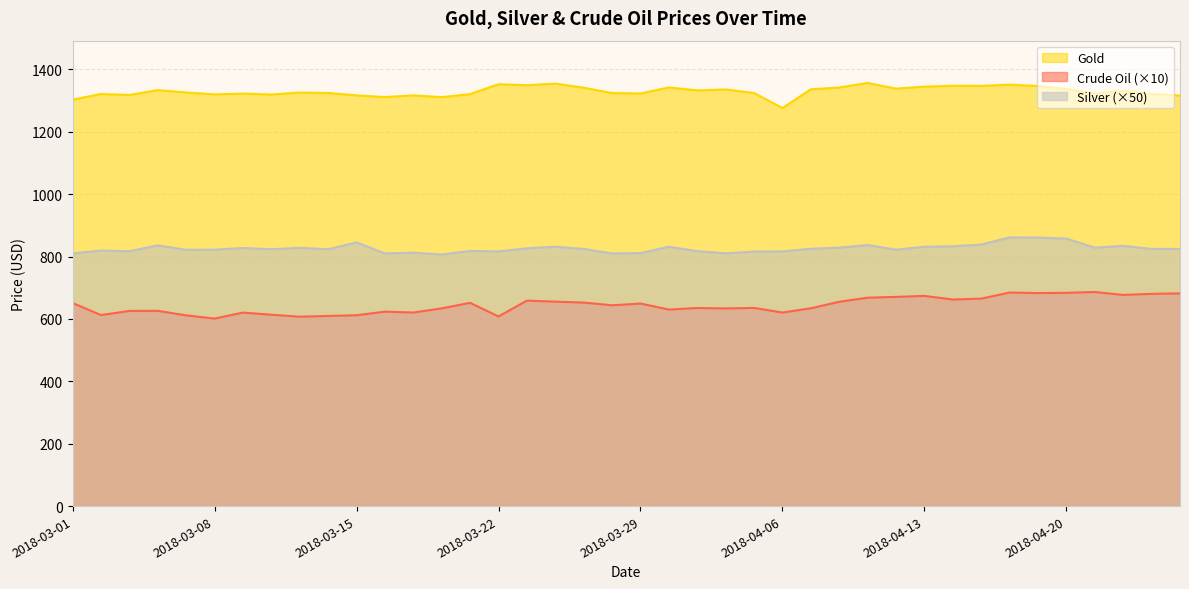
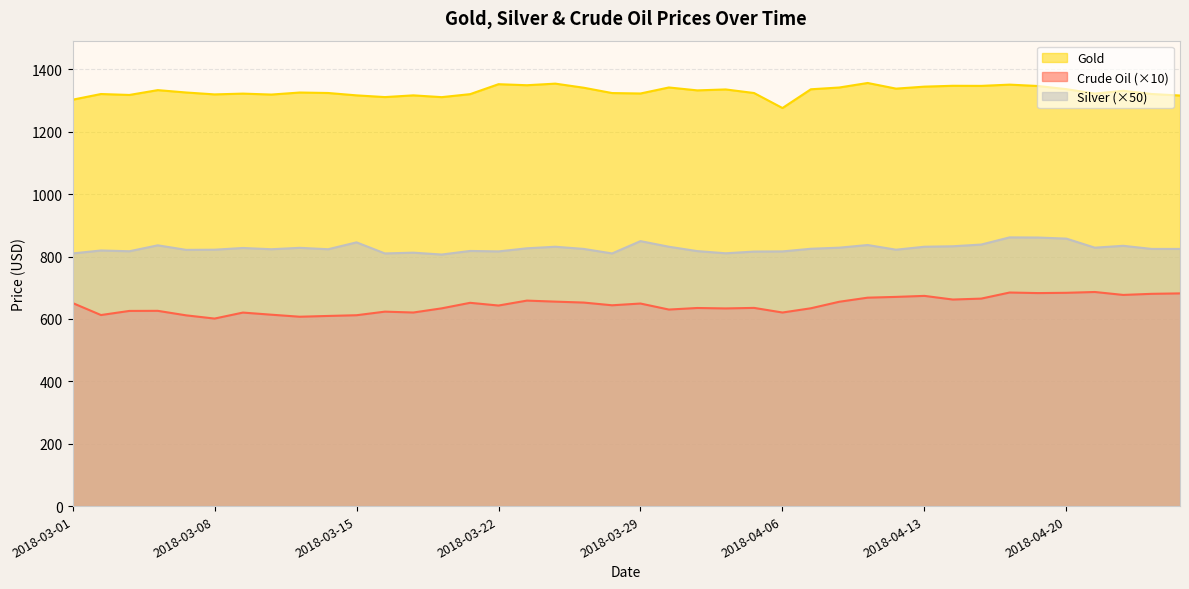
  {
    "Gold": {
      "2018-03-01": 1300,
      "2018-03-08": 1320,
      "2018-03-15": 1320,
      "2018-03-22": 1350,
      "2018-03-29": 1320,
      "2018-04-06": 1280,
      "2018-04-13": 1340
    },
    "Crude Oil (×10)": {
      "2018-03-01": 650,
      "2018-03-08": 600,
      "2018-03-15": 610,
-     "2018-03-22": 610,
+     "2018-03-22": 640,
      "2018-03-29": 650,
      "2018-04-06": 620,
      "2018-04-13": 670,
      "2018-04-20": 680
    },
    "Silver (×50)": {
      "2018-03-01": 810,
      "2018-03-08": 820,
      "2018-03-15": 850,
      "2018-03-22": 820,
-     "2018-03-29": 810,
+     "2018-03-29": 850,
      "2018-04-06": 820,
      "2018-04-13": 830,
      "2018-04-20": 860
    }
  }
